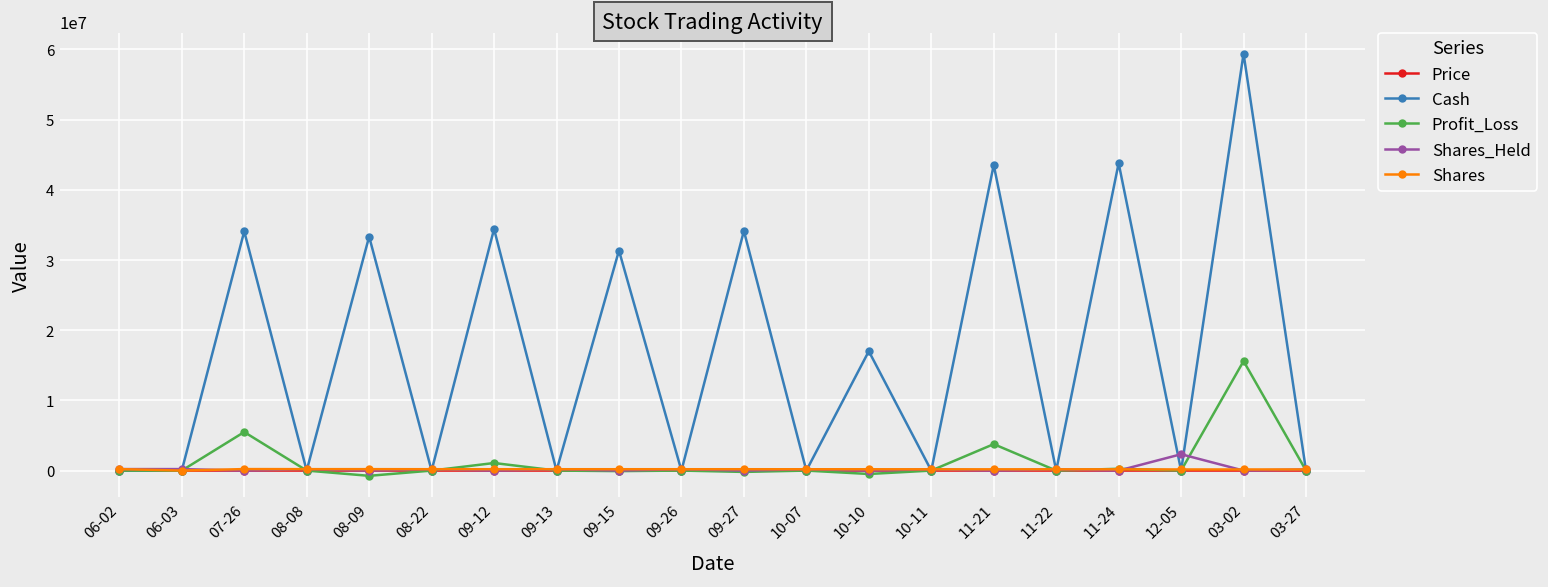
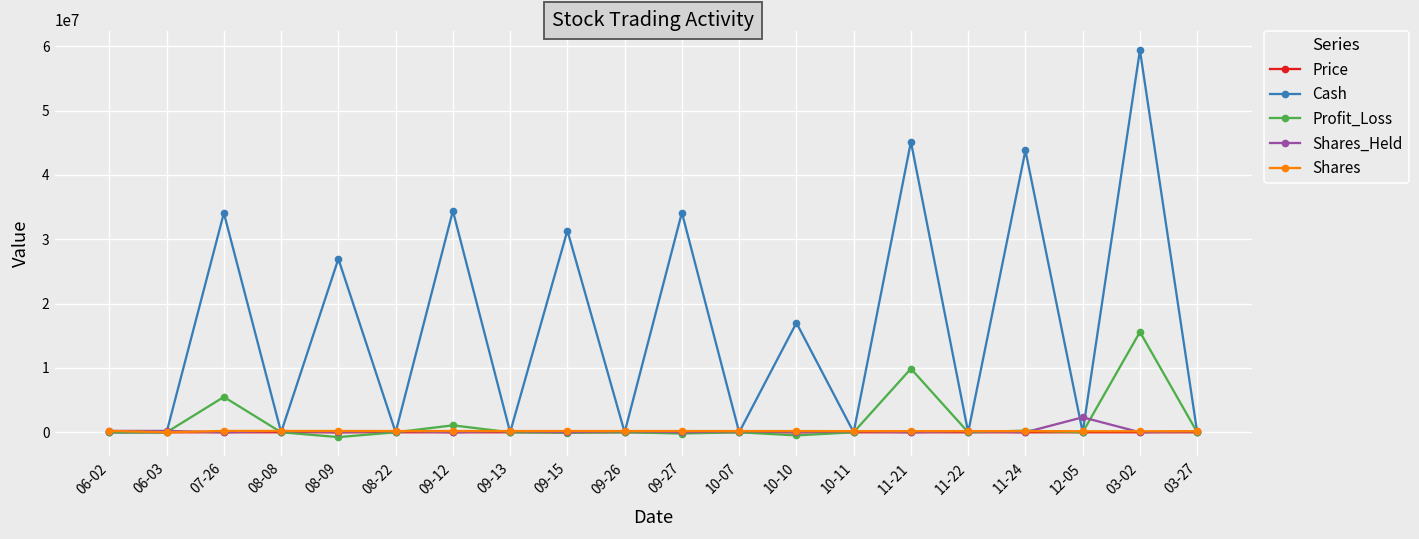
  {
    "Cash": {
      "07-26": 34000000,
-     "08-09": 33000000,
+     "08-09": 27000000,
      "09-12": 34000000,
      "09-15": 31000000,
      "09-27": 34000000,
      "10-10": 17000000,
-     "11-21": 44000000,
+     "11-21": 45000000,
      "11-24": 44000000,
      "03-02": 59000000
    },
    "Profit_Loss": {
      "07-26": 5000000,
      "08-09": -1000000,
      "09-12": 1000000,
      "10-10": 0,
-     "11-21": 4000000,
+     "11-21": 10000000,
      "03-02": 16000000
    },
    "Shares_Held": {
      "12-05": 2000000
    }
  }
